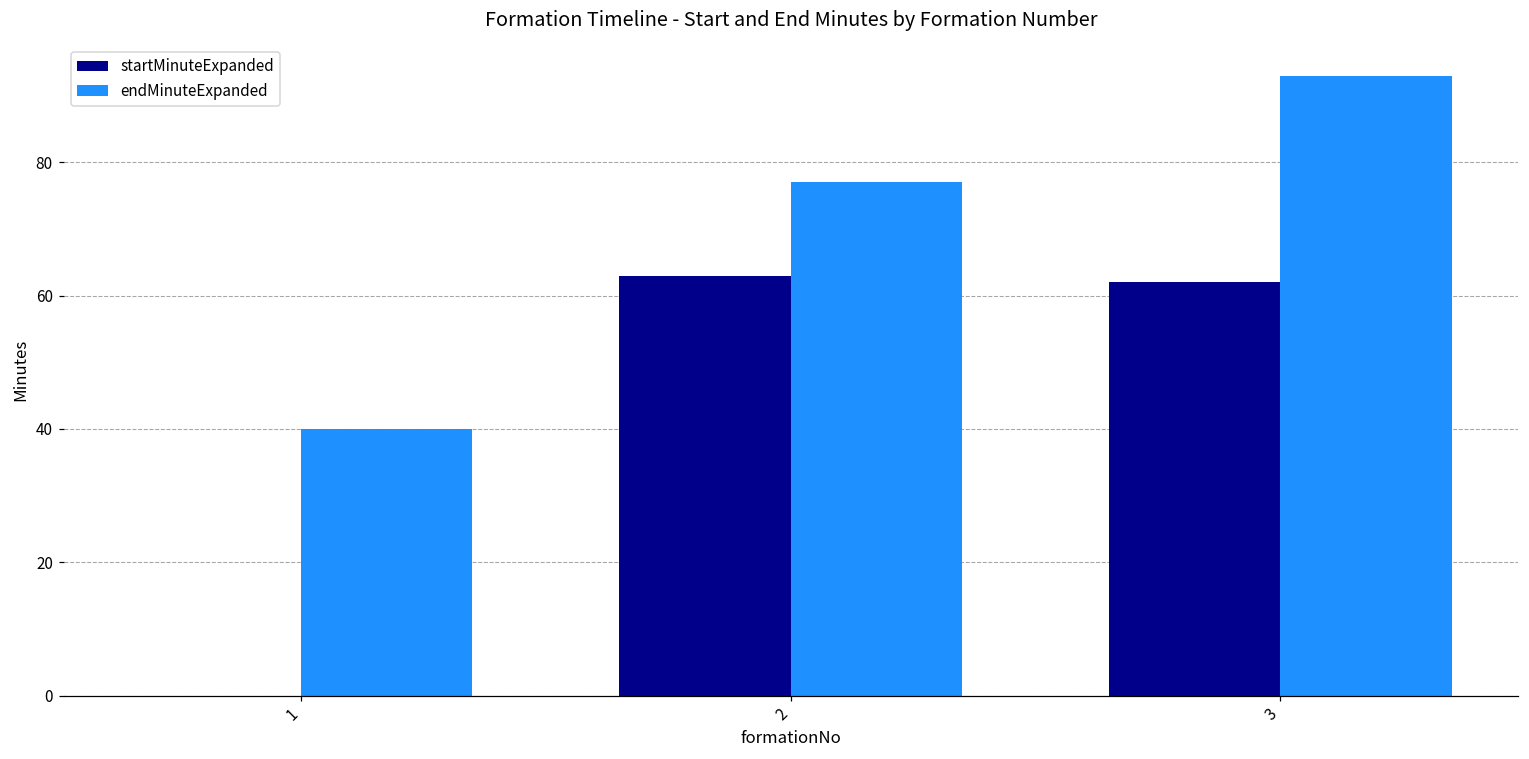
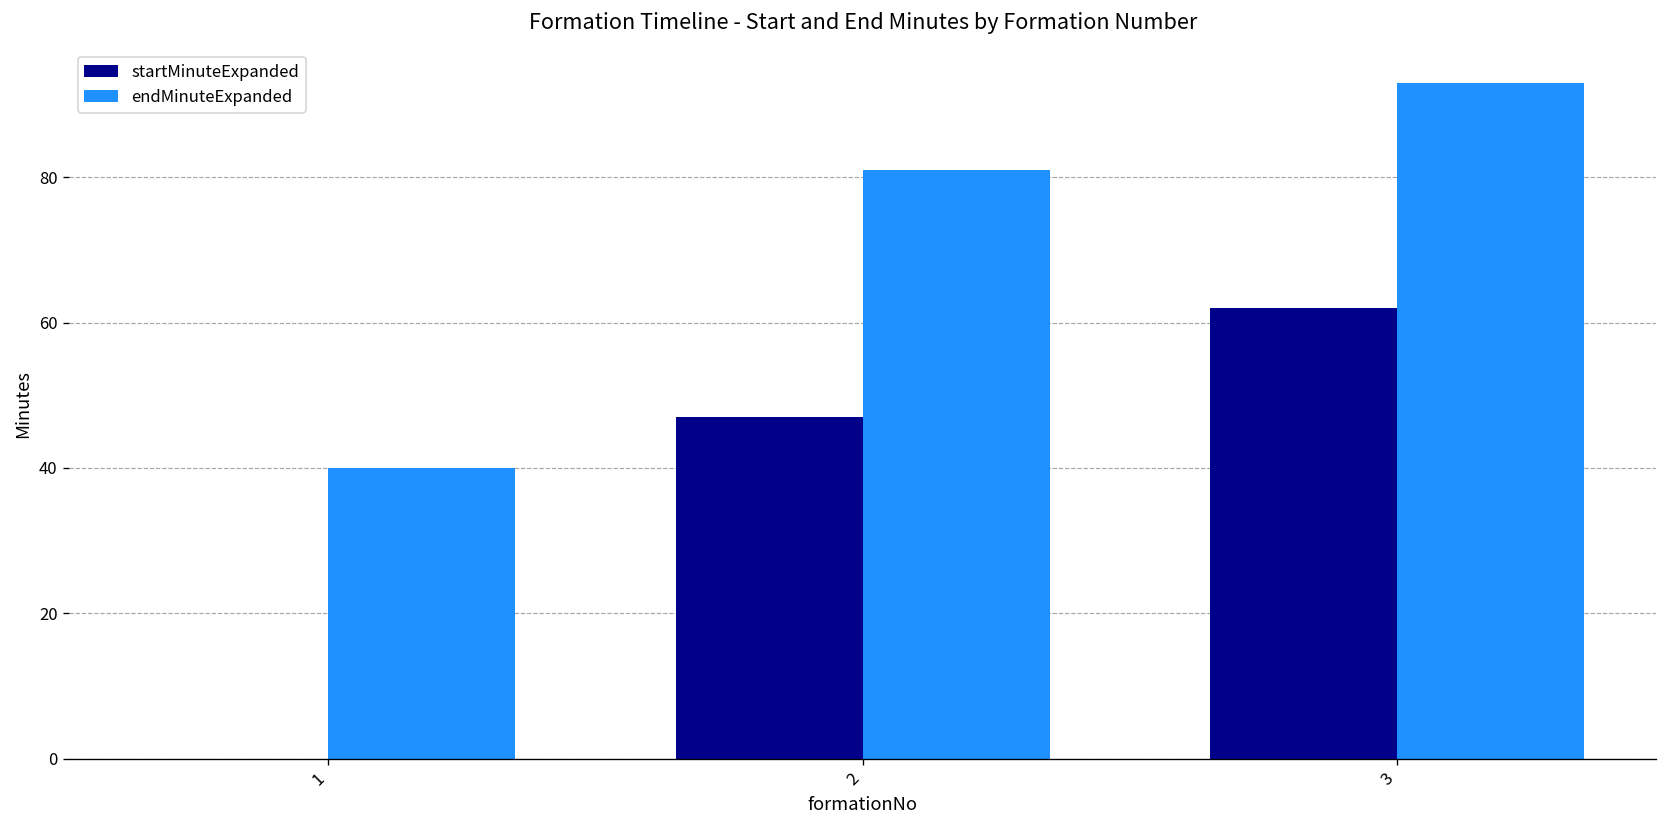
  {
    "startMinuteExpanded": {
      "1": 0,
-     "2": 63,
+     "2": 47,
      "3": 62
    },
    "endMinuteExpanded": {
      "1": 40,
-     "2": 77,
+     "2": 81,
      "3": 93
    }
  }
